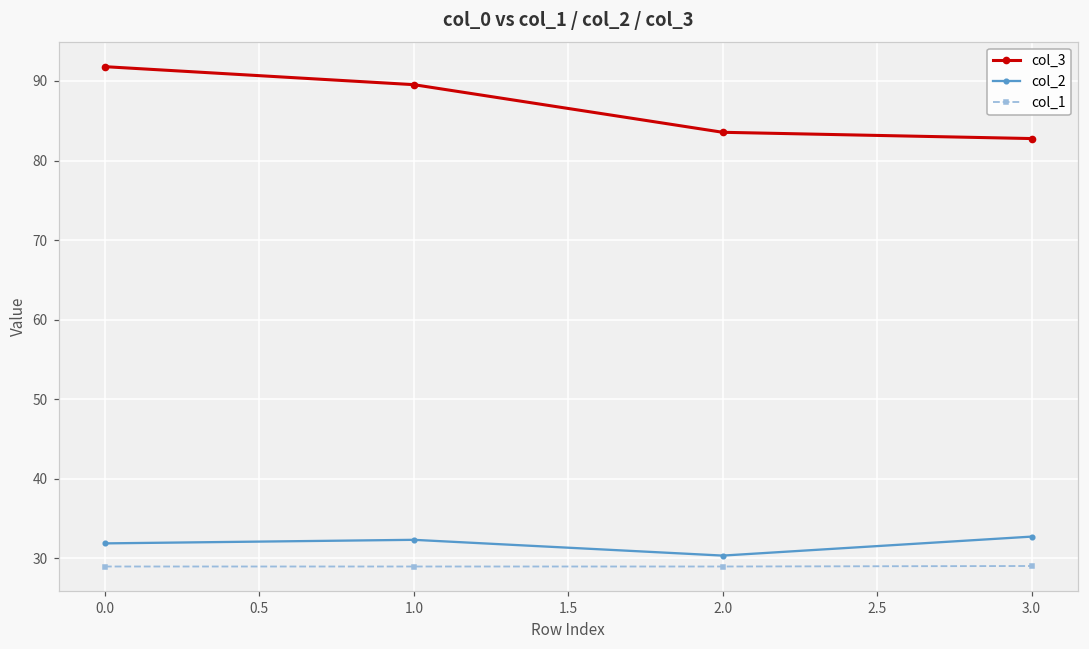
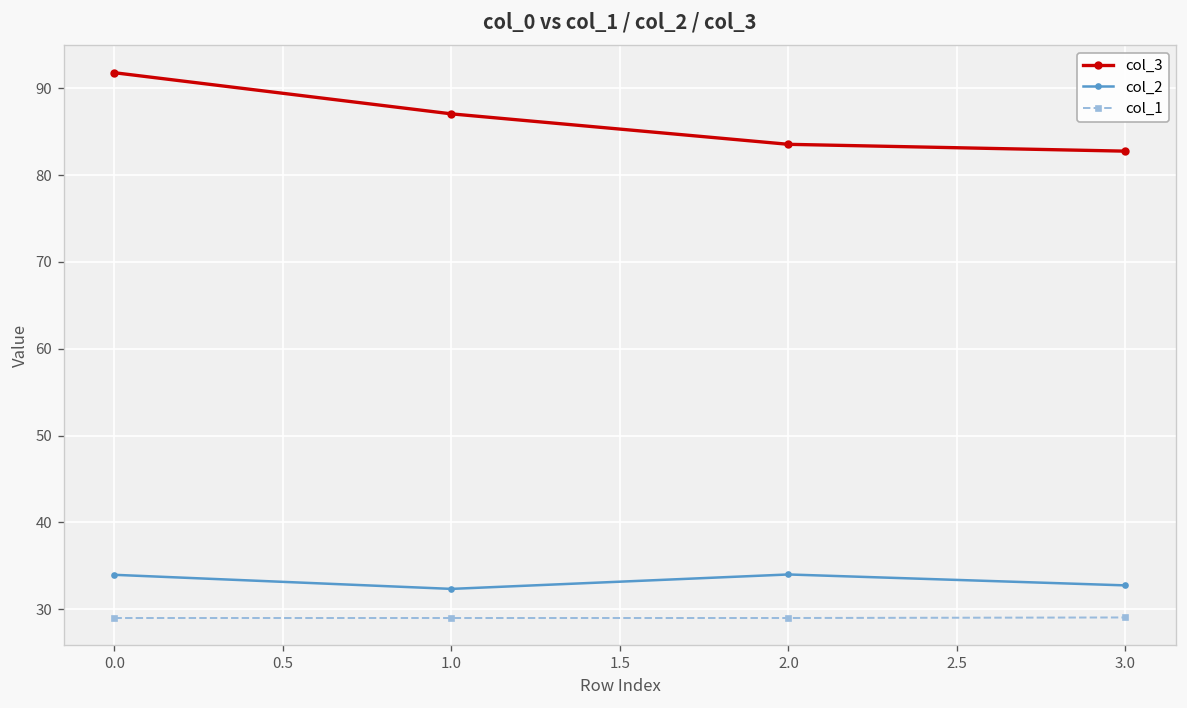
  {
    "col_3": {
      "0.0": 92,
-     "1.0": 90,
+     "1.0": 87,
      "2.0": 84,
      "3.0": 83
    },
    "col_2": {
-     "0.0": 32,
+     "0.0": 34,
      "1.0": 32,
-     "2.0": 30,
+     "2.0": 34,
      "3.0": 33
    },
    "col_1": {
      "0.0": 29,
      "1.0": 29,
      "2.0": 29,
      "3.0": 29
    }
  }
